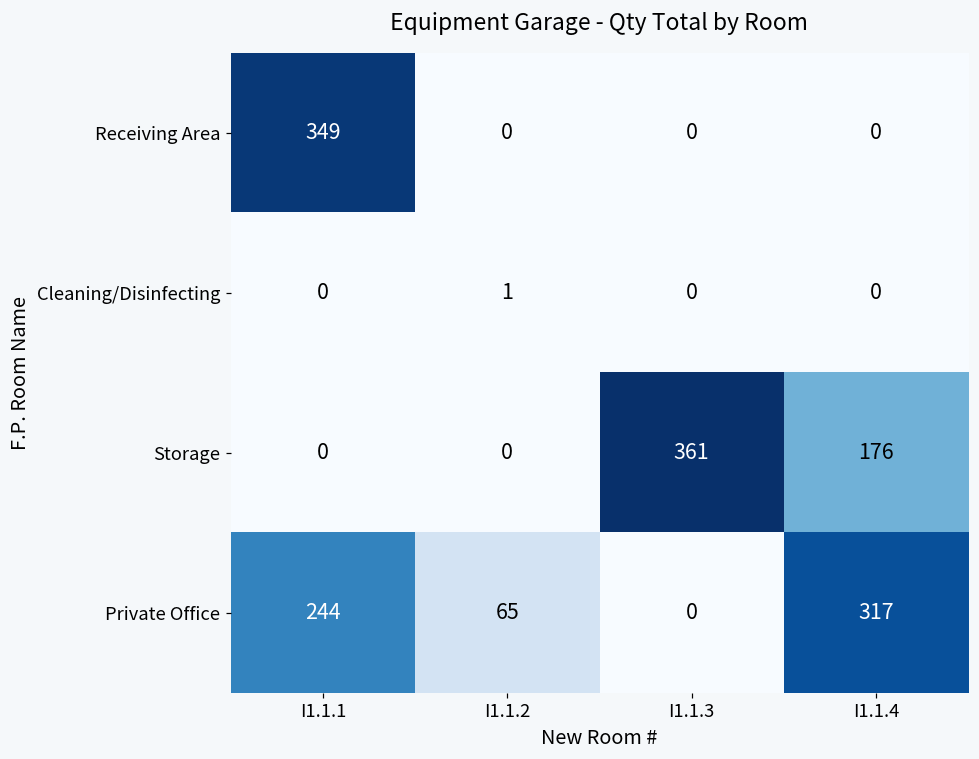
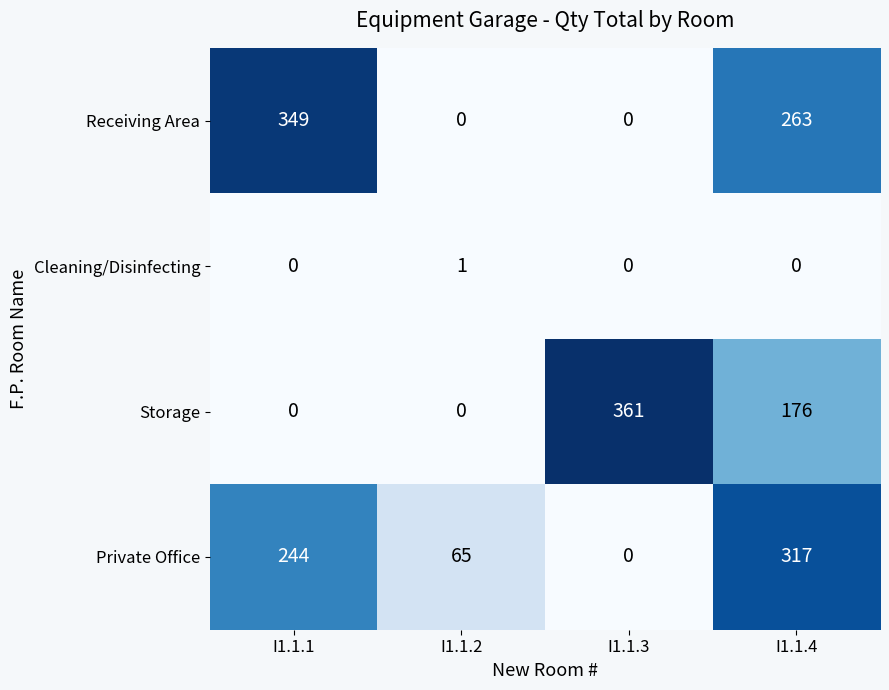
  {
    "Receiving Area": {
      "I1.1.1": 349,
      "I1.1.2": 0,
      "I1.1.3": 0,
-     "I1.1.4": 0
+     "I1.1.4": 263
    },
    "Cleaning/Disinfecting": {
      "I1.1.1": 0,
      "I1.1.2": 1,
      "I1.1.3": 0,
      "I1.1.4": 0
    },
    "Storage": {
      "I1.1.1": 0,
      "I1.1.2": 0,
      "I1.1.3": 361,
      "I1.1.4": 176
    },
    "Private Office": {
      "I1.1.1": 244,
      "I1.1.2": 65,
      "I1.1.3": 0,
      "I1.1.4": 317
    }
  }
